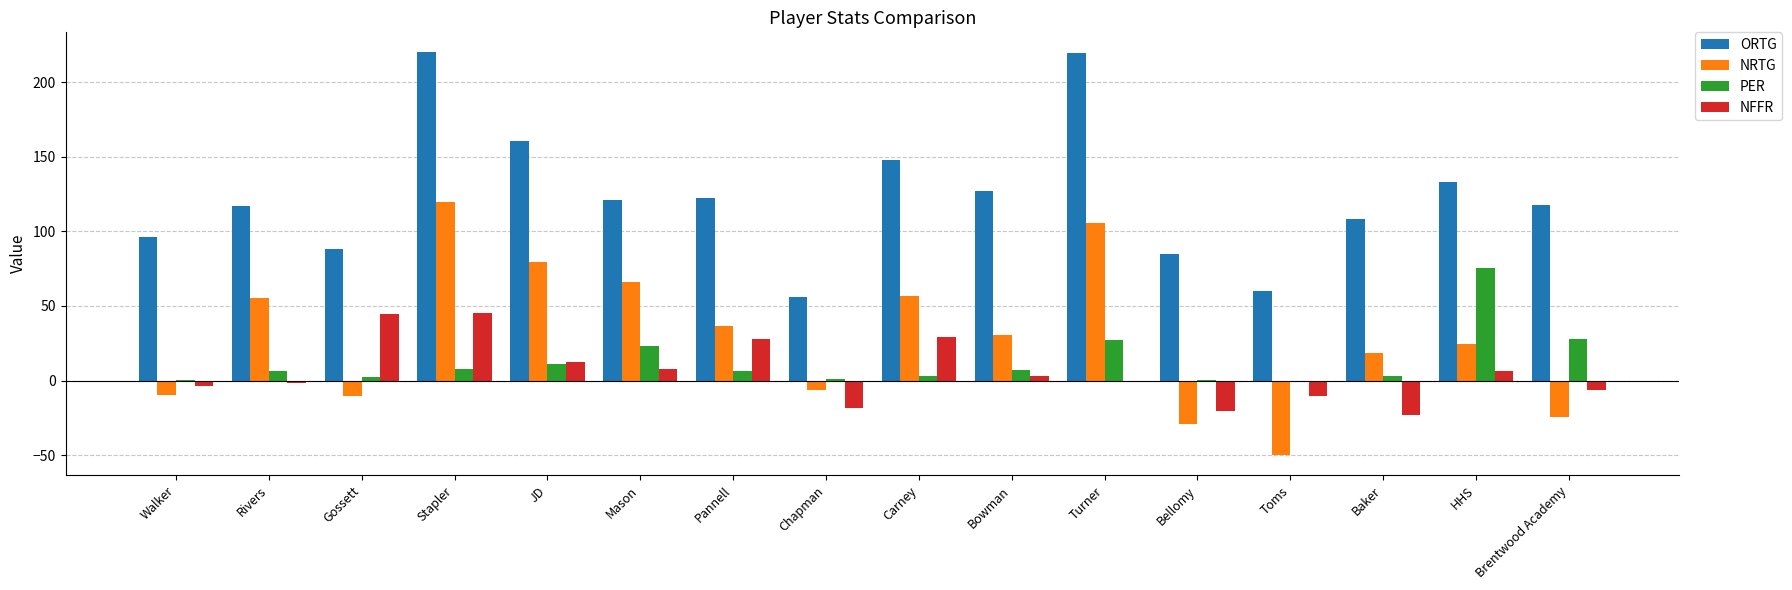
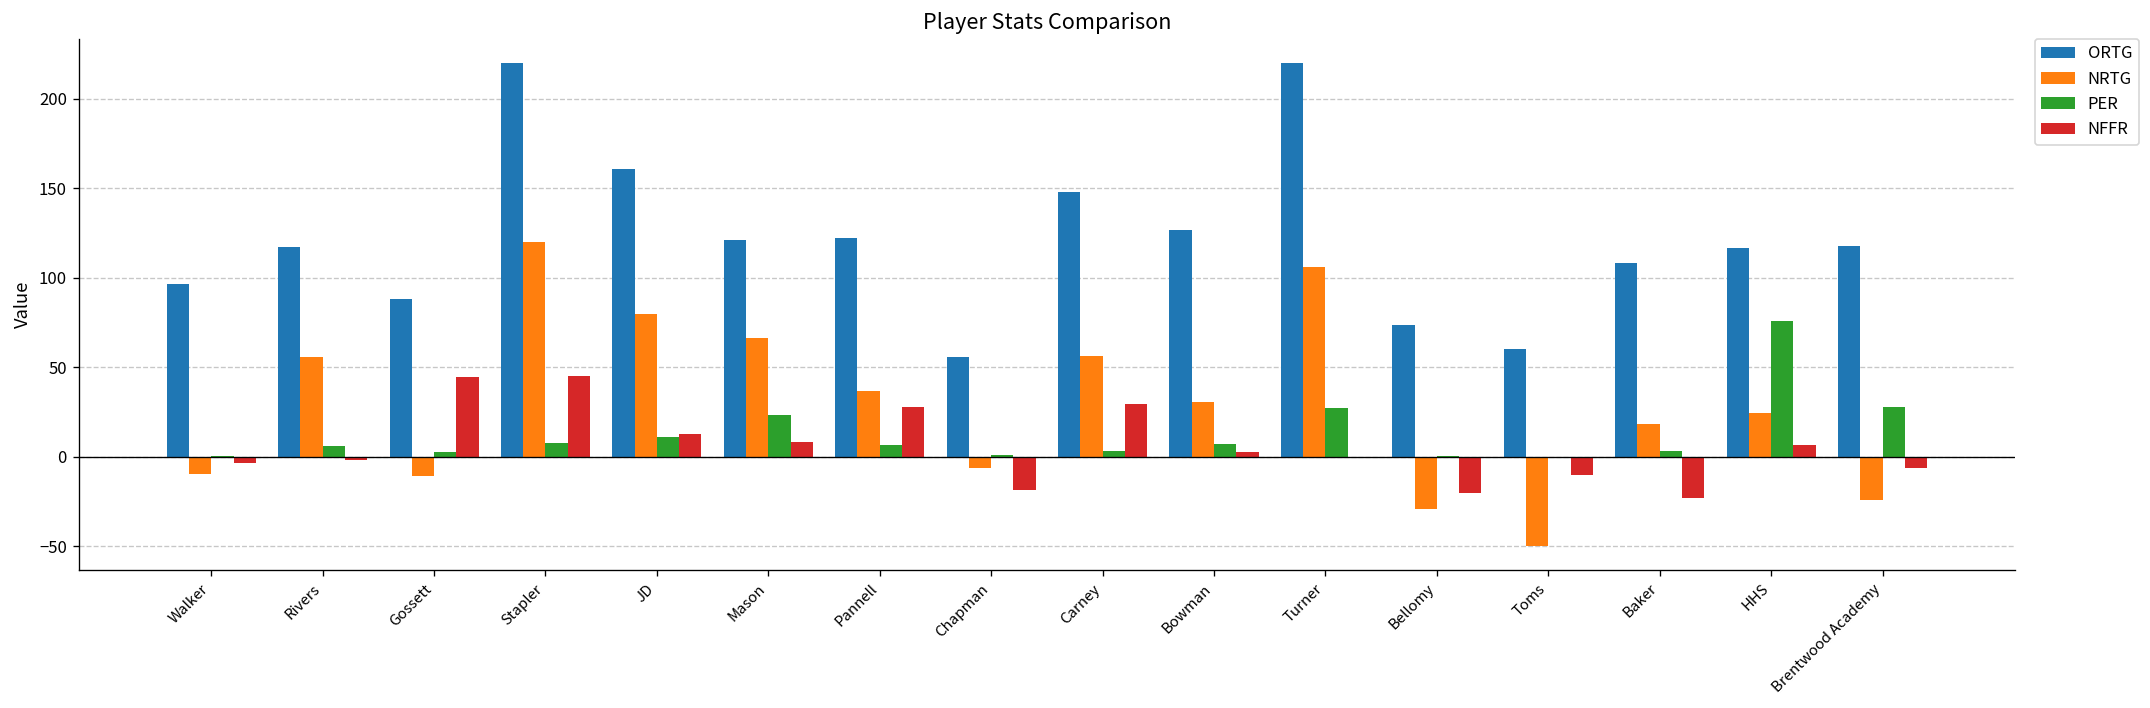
  {
    "ORTG": {
      "Walker": 96,
      "Rivers": 117,
      "Gossett": 88,
      "Stapler": 220,
      "JD": 161,
      "Mason": 121,
      "Pannell": 122,
      "Chapman": 56,
      "Carney": 148,
      "Bowman": 127,
      "Turner": 220,
-     "Bellomy": 85,
+     "Bellomy": 73,
      "Toms": 60,
      "Baker": 108,
-     "HHS": 133,
+     "HHS": 117,
      "Brentwood Academy": 118
    },
    "NRTG": {
      "Walker": -10,
      "Rivers": 56,
      "Gossett": -11,
      "Stapler": 120,
      "JD": 80,
      "Mason": 66,
      "Pannell": 36,
      "Chapman": -6,
      "Carney": 56,
      "Bowman": 31,
      "Turner": 106,
      "Bellomy": -29,
      "Toms": -50,
      "Baker": 18,
      "HHS": 24,
      "Brentwood Academy": -24
    },
    "PER": {
      "Rivers": 6,
      "Gossett": 3,
      "Stapler": 7,
      "JD": 11,
      "Mason": 23,
      "Pannell": 7,
      "Carney": 3,
      "Bowman": 7,
      "Turner": 27,
      "Baker": 3,
      "HHS": 76,
      "Brentwood Academy": 28
    },
    "NFFR": {
      "Walker": -4,
      "Rivers": -2,
      "Gossett": 44,
      "Stapler": 45,
      "JD": 13,
      "Mason": 8,
      "Pannell": 28,
      "Chapman": -18,
      "Carney": 29,
      "Bowman": 3,
      "Turner": 0,
      "Bellomy": -20,
      "Toms": -10,
      "Baker": -23,
      "HHS": 6,
      "Brentwood Academy": -6
    }
  }
